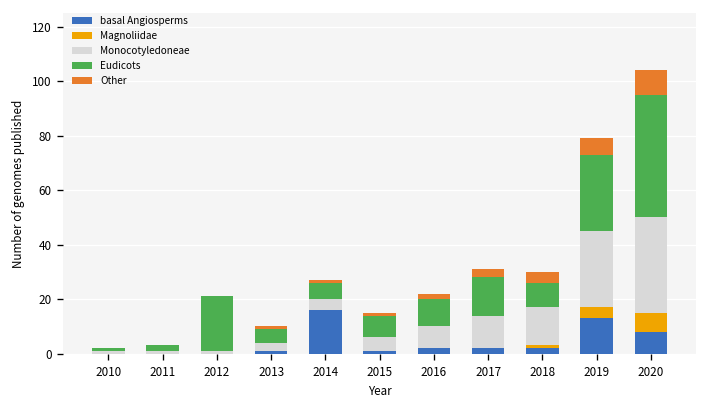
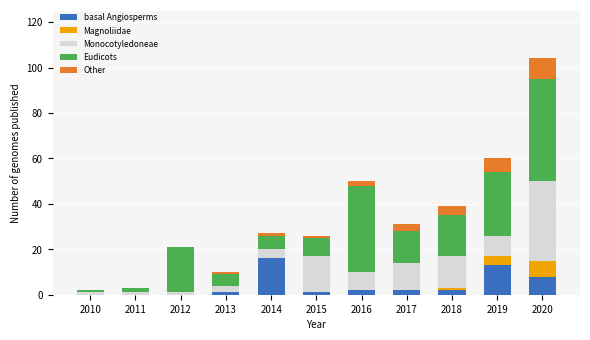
  {
    "basal Angiosperms": {
      "2010": 0,
      "2011": 0,
      "2012": 0,
      "2014": 16,
      "2016": 2,
      "2017": 2,
      "2018": 2,
      "2019": 13,
      "2020": 8
    },
    "Monocotyledoneae": {
      "2013": 3,
      "2014": 4,
-     "2015": 5,
+     "2015": 16,
      "2016": 8,
      "2017": 12,
      "2018": 14,
-     "2019": 28,
+     "2019": 9,
      "2020": 35
    },
    "Eudicots": {
      "2011": 2,
      "2012": 20,
      "2013": 5,
      "2014": 6,
      "2015": 8,
-     "2016": 10,
+     "2016": 38,
      "2017": 14,
-     "2018": 9,
+     "2018": 18,
      "2019": 28,
      "2020": 45
    }
  }
